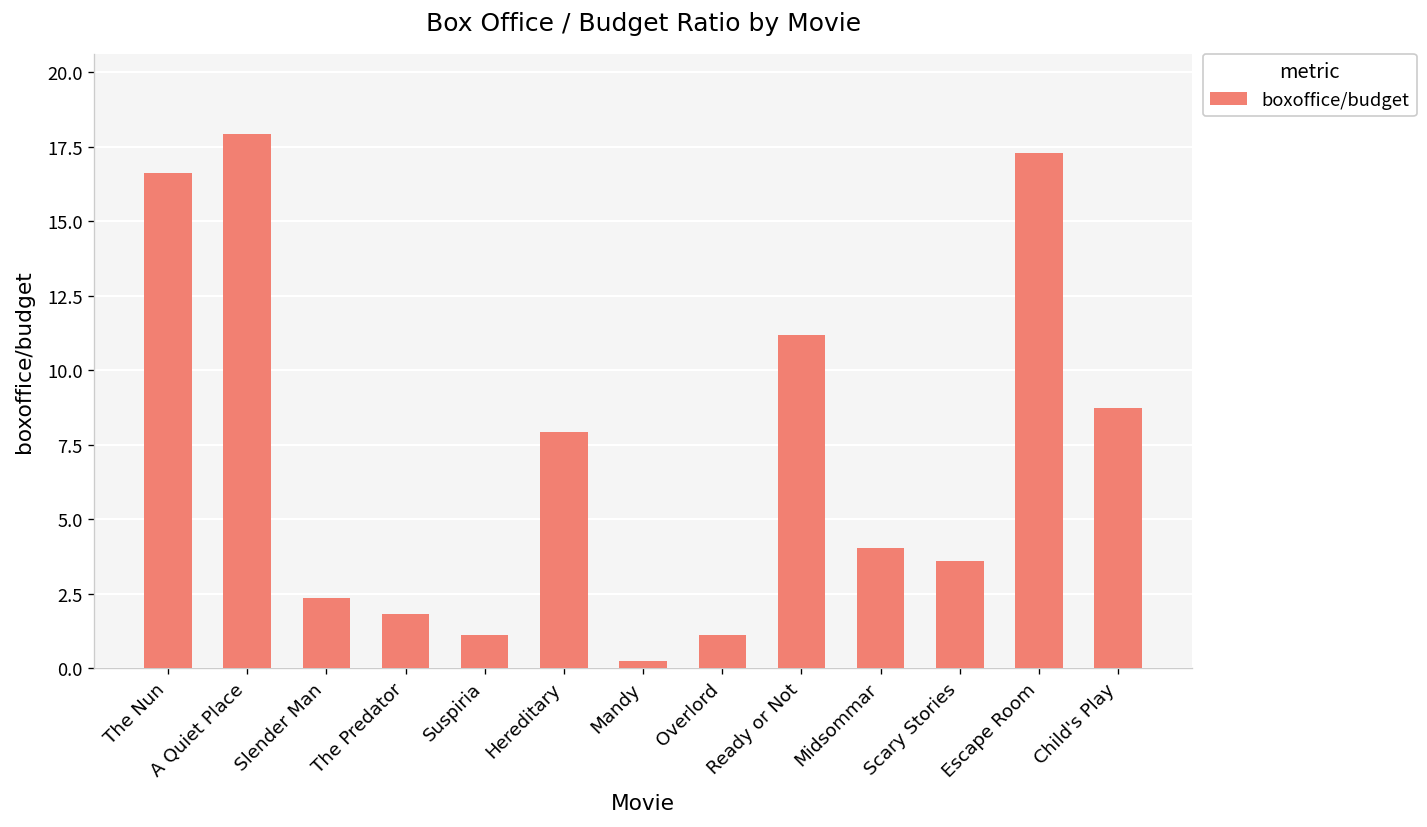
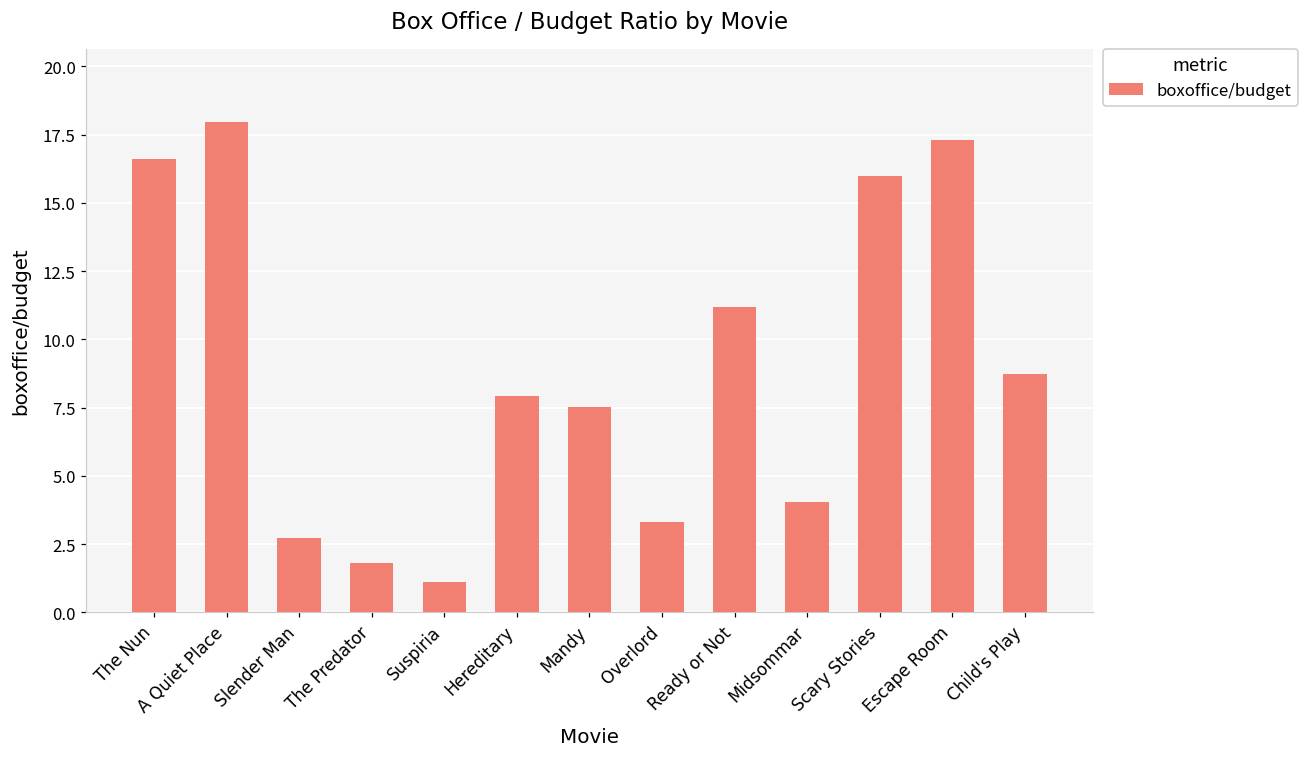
  {
    "The Nun": 16.6,
    "A Quiet Place": 17.9,
-   "Slender Man": 2.4,
+   "Slender Man": 2.7,
    "The Predator": 1.8,
    "Suspiria": 1.1,
    "Hereditary": 7.9,
-   "Mandy": 0.2,
-   "Overlord": 1.1,
+   "Mandy": 7.5,
+   "Overlord": 3.3,
    "Ready or Not": 11.2,
    "Midsommar": 4.0,
-   "Scary Stories": 3.6,
+   "Scary Stories": 16.0,
    "Escape Room": 17.3,
    "Child's Play": 8.7
  }
